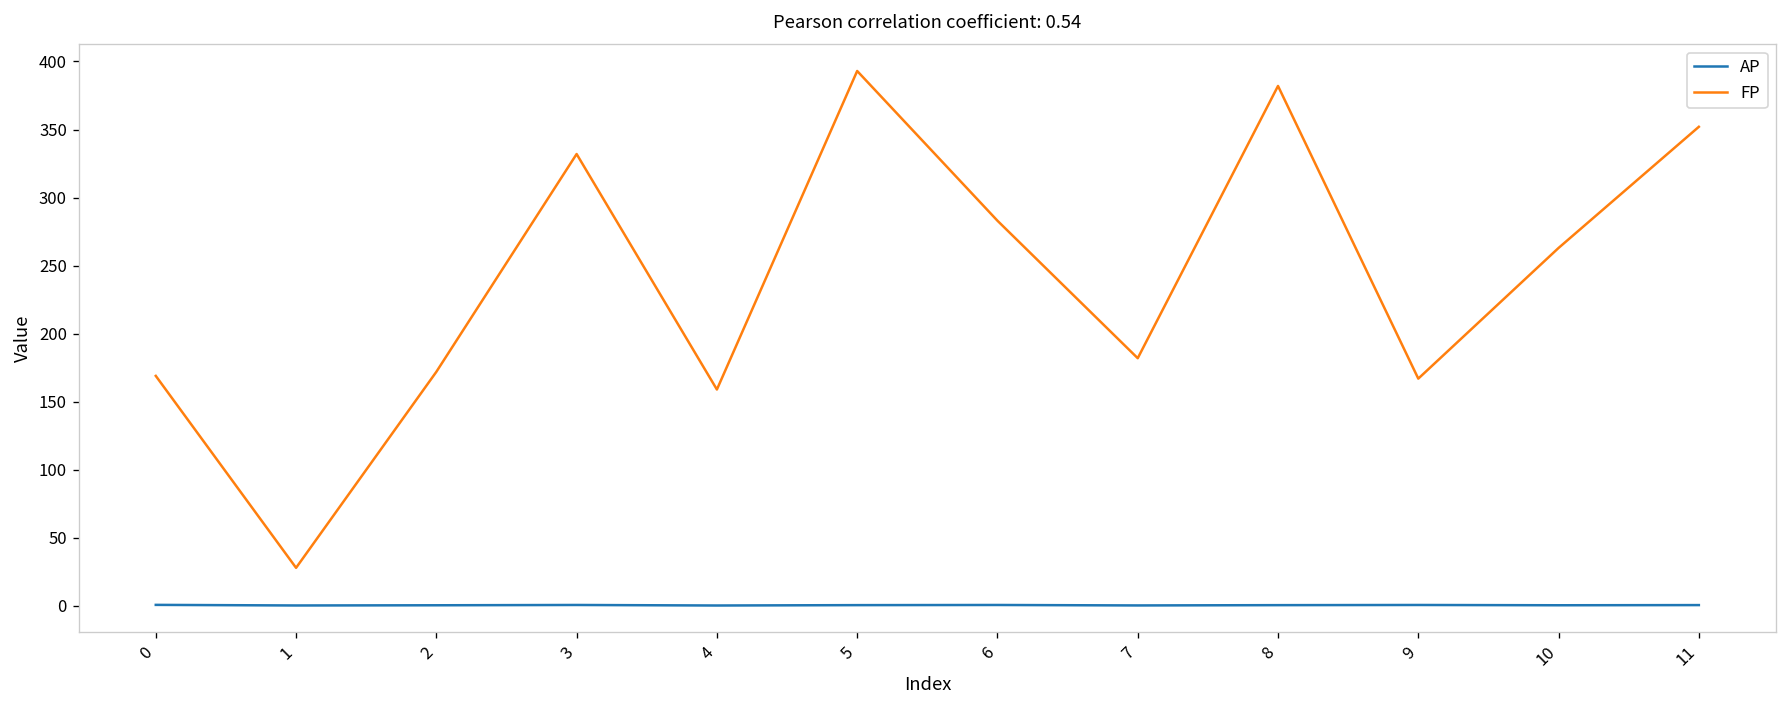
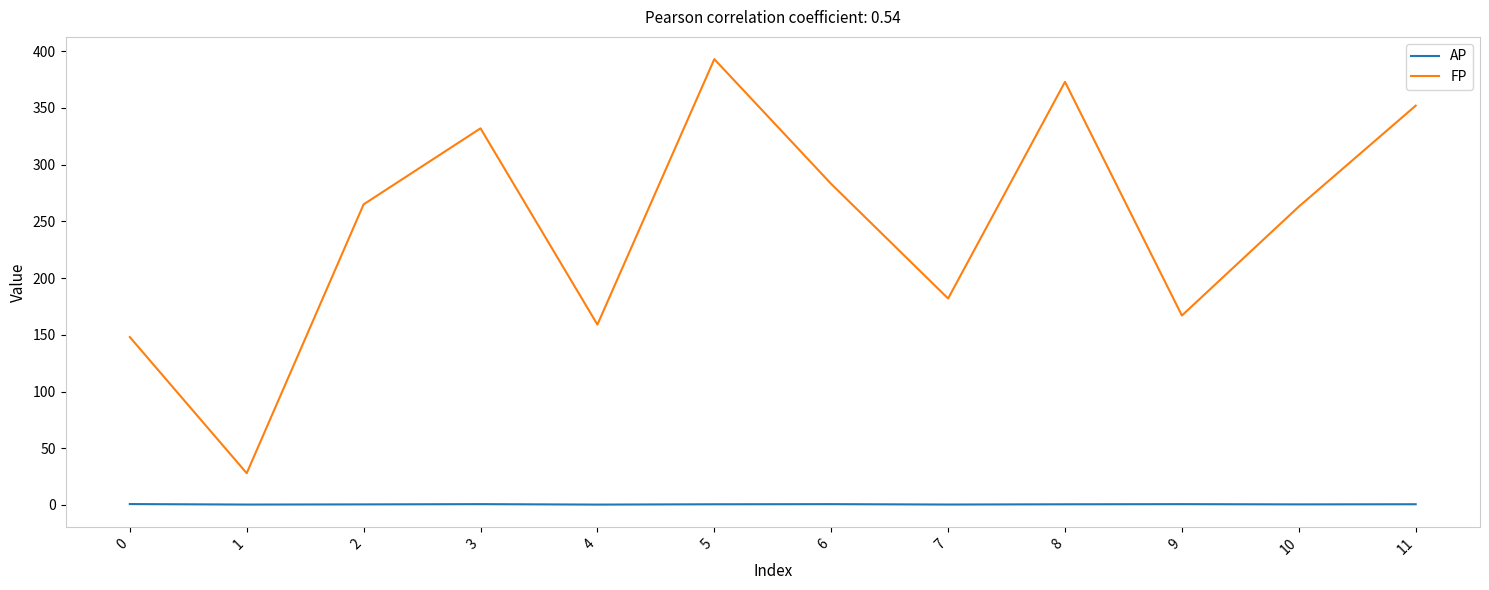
  {
    "AP": {
      "0": 1,
      "1": 0,
      "2": 0,
      "3": 1,
      "4": 0,
      "5": 1,
      "6": 1,
      "7": 0,
      "8": 1,
      "9": 1,
      "10": 1,
      "11": 1
    },
    "FP": {
-     "0": 169,
+     "0": 148,
      "1": 28,
-     "2": 172,
+     "2": 265,
      "3": 332,
      "4": 159,
      "5": 393,
      "6": 283,
      "7": 182,
-     "8": 382,
+     "8": 373,
      "9": 167,
      "10": 263,
      "11": 352
    }
  }
